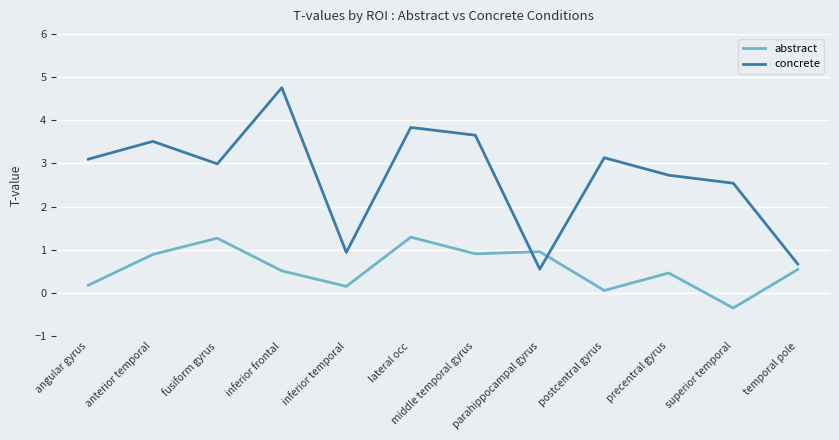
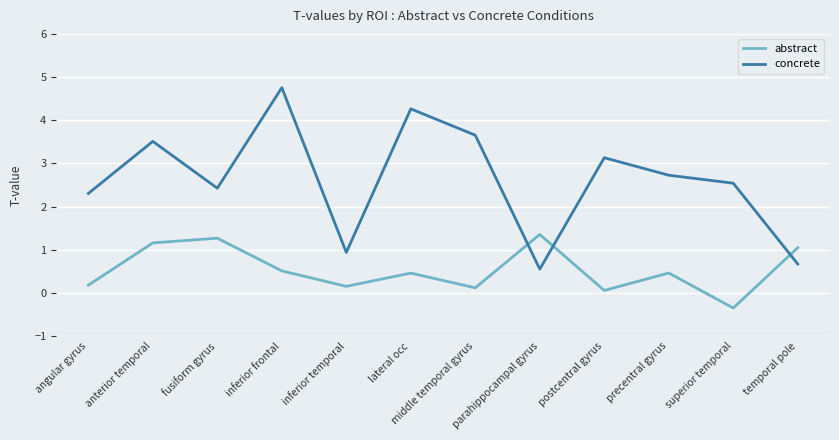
  {
    "abstract": {
      "angular gyrus": 0.2,
-     "anterior temporal": 0.9,
+     "anterior temporal": 1.2,
      "fusiform gyrus": 1.3,
      "inferior frontal": 0.5,
      "inferior temporal": 0.2,
-     "lateral occ": 1.3,
-     "middle temporal gyrus": 0.9,
-     "parahippocampal gyrus": 1.0,
+     "lateral occ": 0.5,
+     "middle temporal gyrus": 0.1,
+     "parahippocampal gyrus": 1.4,
      "postcentral gyrus": 0.1,
      "precentral gyrus": 0.5,
      "superior temporal": -0.3,
-     "temporal pole": 0.5
+     "temporal pole": 1.0
    },
    "concrete": {
-     "angular gyrus": 3.1,
+     "angular gyrus": 2.3,
      "anterior temporal": 3.5,
-     "fusiform gyrus": 3.0,
+     "fusiform gyrus": 2.4,
      "inferior frontal": 4.8,
      "inferior temporal": 0.9,
-     "lateral occ": 3.8,
+     "lateral occ": 4.3,
      "middle temporal gyrus": 3.7,
      "parahippocampal gyrus": 0.6,
      "postcentral gyrus": 3.1,
      "precentral gyrus": 2.7,
      "superior temporal": 2.5,
      "temporal pole": 0.7
    }
  }
